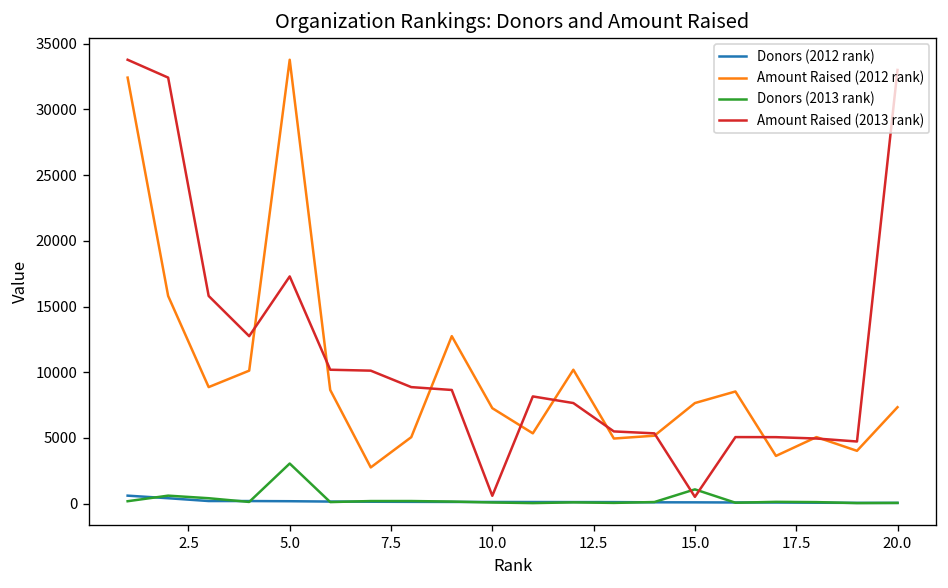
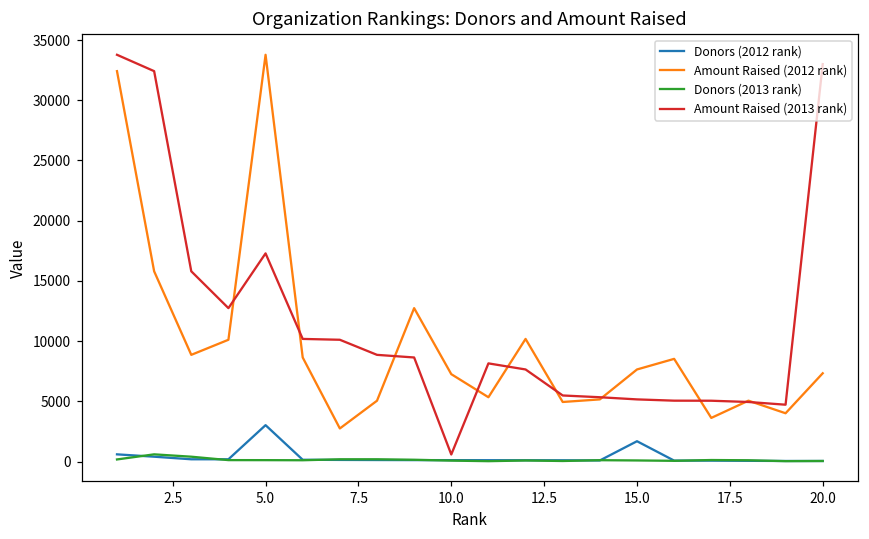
  {
    "Donors (2012 rank)": {
-     "5.0": 200,
-     "15.0": 100
+     "5.0": 3000,
+     "15.0": 1700
    },
    "Amount Raised (2012 rank)": {
      "5.0": 33800,
      "10.0": 7300,
      "15.0": 7700,
      "20.0": 7300
    },
    "Donors (2013 rank)": {
-     "5.0": 3100,
-     "15.0": 1100
+     "5.0": 100,
+     "15.0": 100
    },
    "Amount Raised (2013 rank)": {
      "5.0": 17300,
      "10.0": 600,
-     "15.0": 500
+     "15.0": 5200
    }
  }
